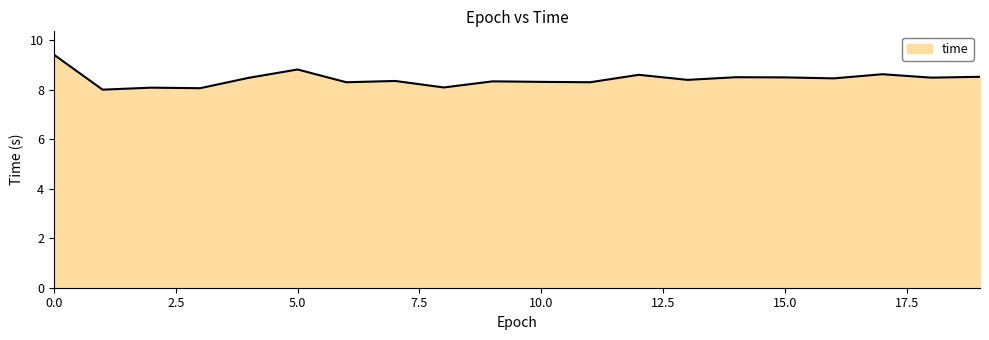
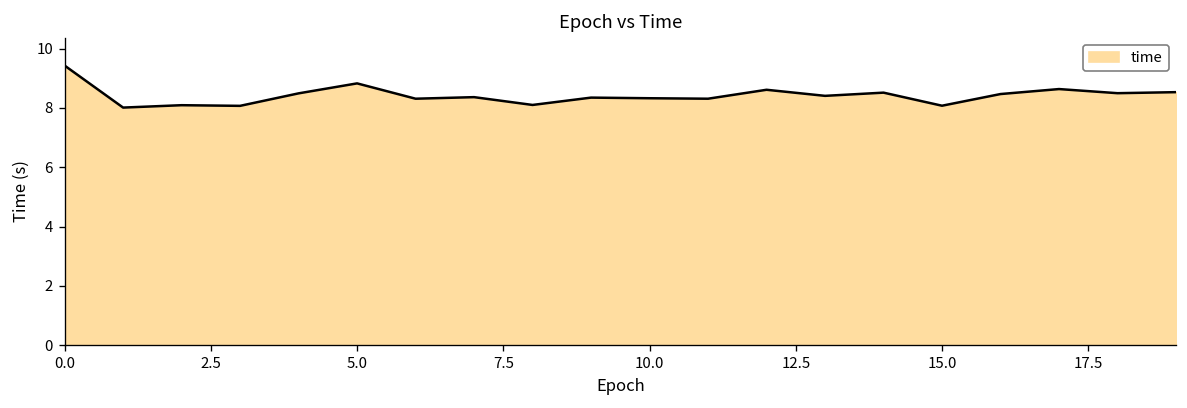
  {
    "0.0": 9.4,
    "5.0": 8.8,
    "10.0": 8.3,
-   "15.0": 8.5
+   "15.0": 8.1
  }
